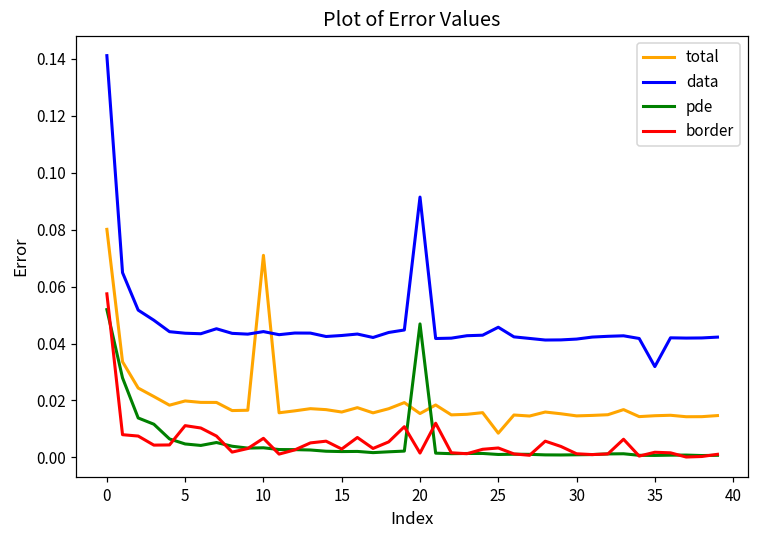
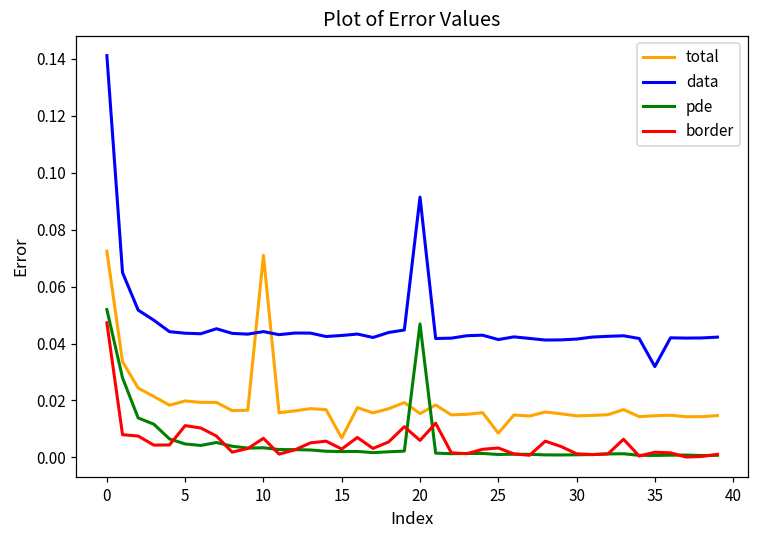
  {
    "total": {
-     "0": 0.080,
+     "0": 0.072,
      "5": 0.020,
      "10": 0.071,
-     "15": 0.016,
+     "15": 0.007,
      "20": 0.015,
      "25": 0.009,
      "30": 0.015,
      "35": 0.015
    },
    "data": {
      "0": 0.141,
      "5": 0.044,
      "10": 0.044,
      "15": 0.043,
      "20": 0.091,
-     "25": 0.046,
+     "25": 0.041,
      "30": 0.042,
      "35": 0.032
    },
    "pde": {
      "0": 0.052,
      "5": 0.005,
      "10": 0.003,
      "20": 0.047,
      "25": 0.001,
      "35": 0.001
    },
    "border": {
-     "0": 0.057,
+     "0": 0.047,
      "5": 0.011,
      "10": 0.007,
-     "20": 0.002,
+     "20": 0.006,
      "25": 0.003,
      "35": 0.002
    }
  }
